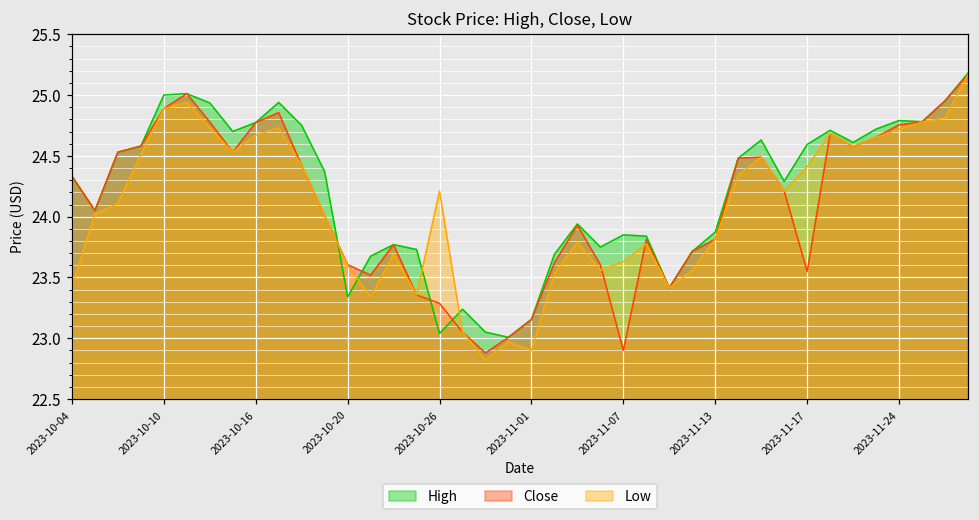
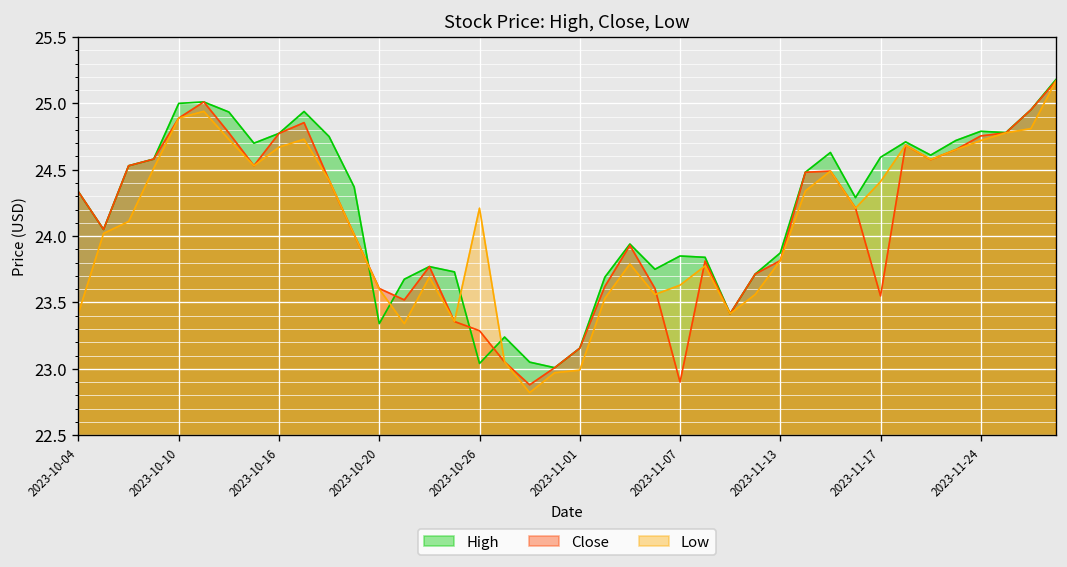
  {
    "High": {
      "2023-10-10": 25.00,
      "2023-10-20": 23.34,
      "2023-10-26": 23.04,
      "2023-11-07": 23.85,
      "2023-11-13": 23.87,
      "2023-11-17": 24.59,
      "2023-11-24": 24.79
    },
    "Close": {
      "2023-10-26": 23.29,
      "2023-11-07": 22.90,
      "2023-11-17": 23.55,
      "2023-11-24": 24.76
    },
    "Low": {
      "2023-10-04": 23.42,
      "2023-10-16": 24.67,
      "2023-10-26": 24.21,
-     "2023-11-01": 22.90,
+     "2023-11-01": 22.99,
      "2023-11-07": 23.63,
      "2023-11-17": 24.41,
      "2023-11-24": 24.72
    }
  }
